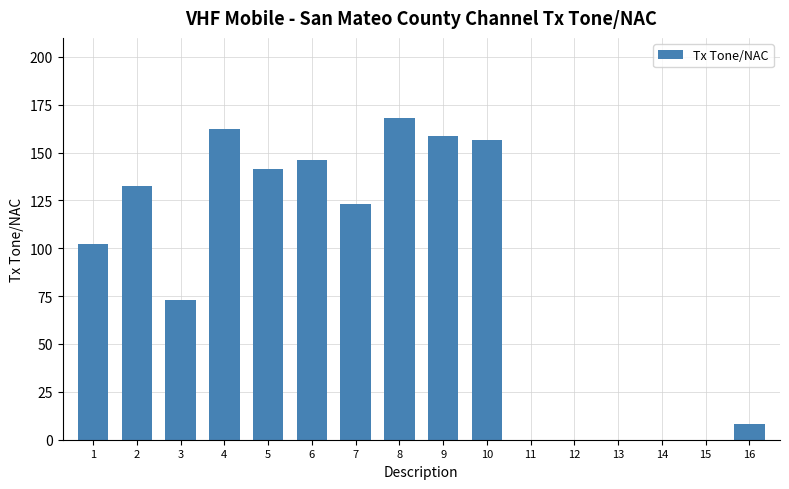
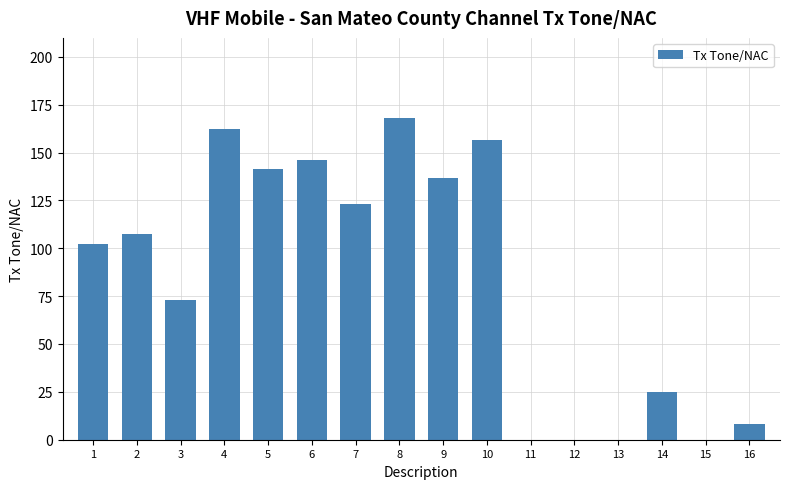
  {
    "1": 102,
-   "2": 132,
+   "2": 107,
    "3": 73,
    "4": 162,
    "5": 141,
    "6": 146,
    "7": 123,
    "8": 168,
-   "9": 159,
+   "9": 137,
    "10": 157,
    "11": 0,
    "12": 0,
    "13": 0,
-   "14": 0,
+   "14": 25,
    "15": 0,
    "16": 8
  }
